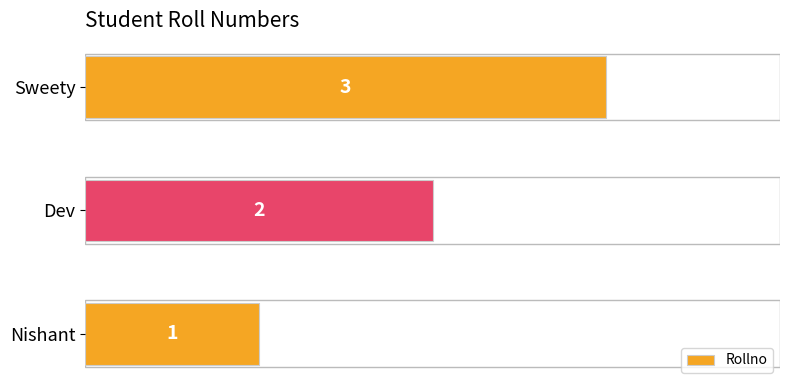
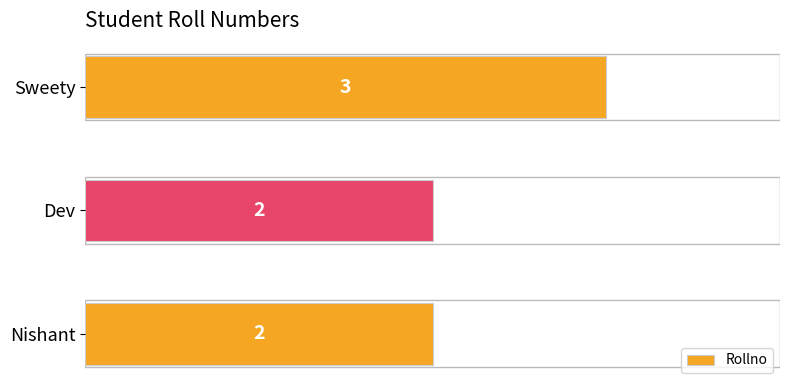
  {
    "Sweety": 3,
    "Dev": 2,
-   "Nishant": 1
+   "Nishant": 2
  }
